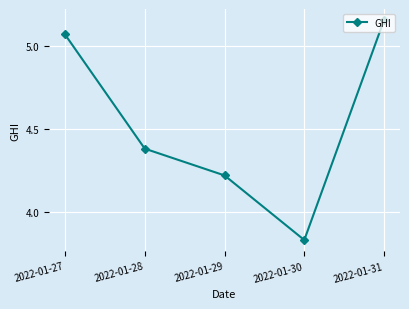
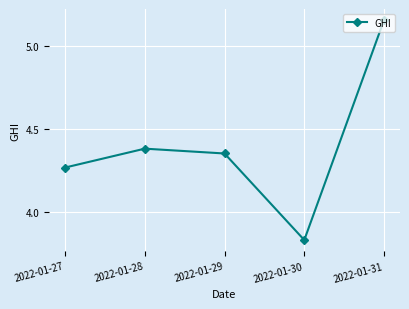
  {
-   "2022-01-27": 5.07,
+   "2022-01-27": 4.27,
    "2022-01-28": 4.38,
-   "2022-01-29": 4.22,
+   "2022-01-29": 4.35,
    "2022-01-30": 3.83
  }
